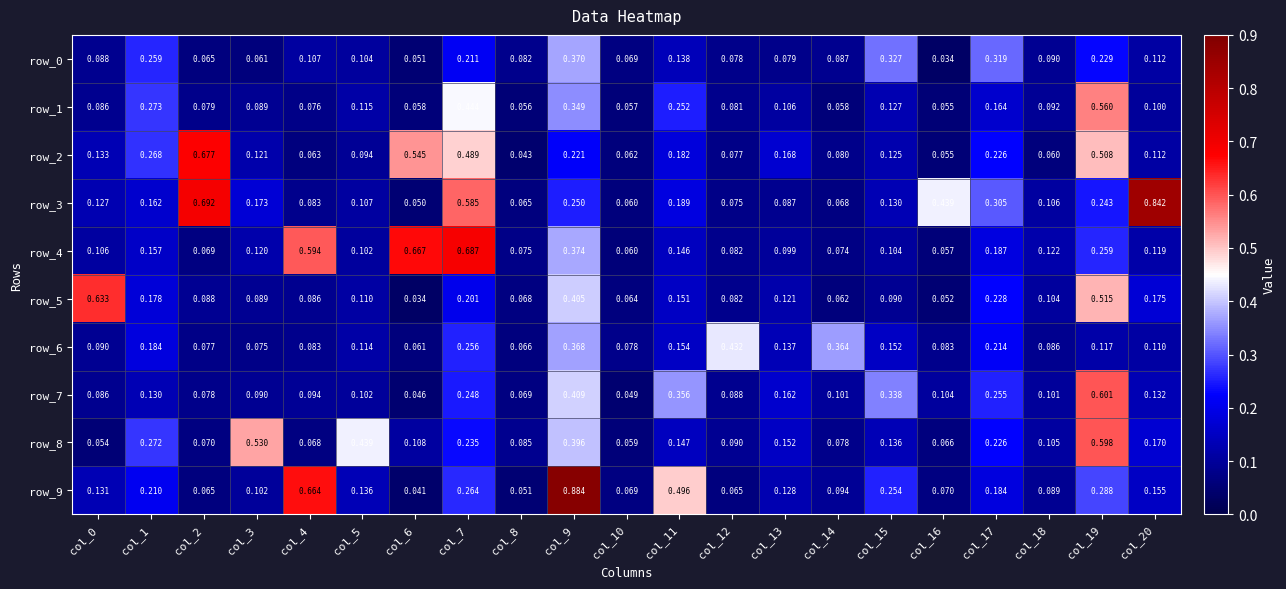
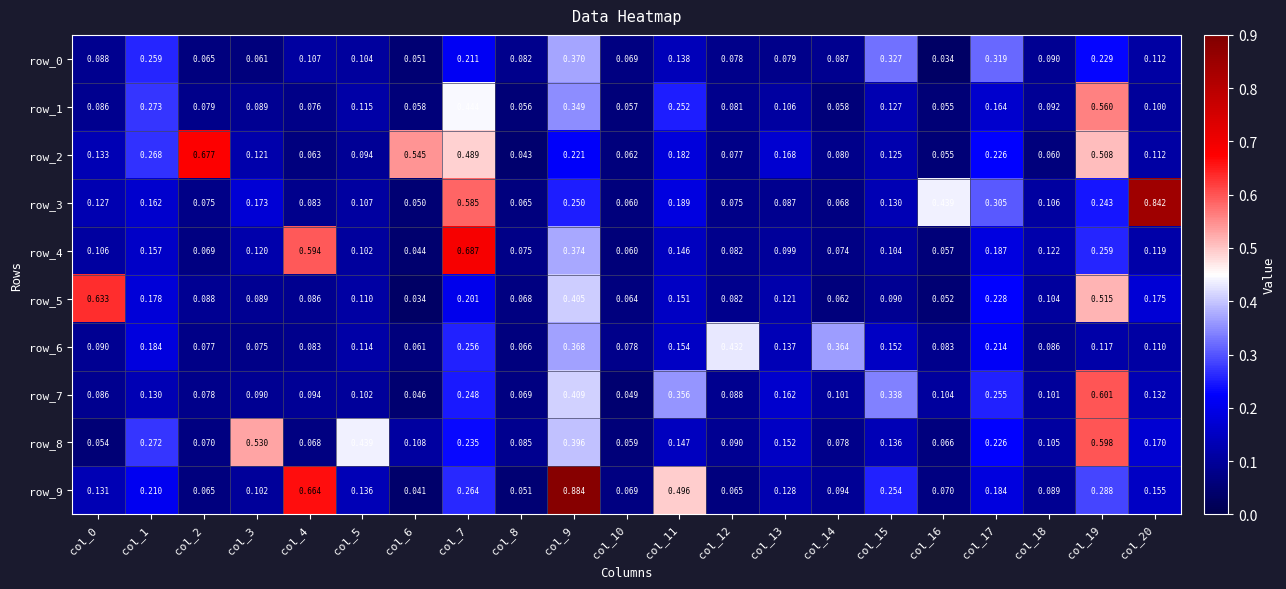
  {
    "row_3": {
      "col_0": 0.127,
      "col_1": 0.162,
-     "col_2": 0.692,
+     "col_2": 0.075,
      "col_3": 0.173,
      "col_4": 0.083,
      "col_5": 0.107,
      "col_6": 0.050,
      "col_7": 0.585,
      "col_8": 0.065,
      "col_9": 0.250,
      "col_10": 0.060,
      "col_11": 0.189,
      "col_12": 0.075,
      "col_13": 0.087,
      "col_14": 0.068,
      "col_15": 0.130,
      "col_17": 0.305,
      "col_18": 0.106,
      "col_19": 0.243,
      "col_20": 0.842
    },
    "row_4": {
      "col_0": 0.106,
      "col_1": 0.157,
      "col_2": 0.069,
      "col_3": 0.120,
      "col_4": 0.594,
      "col_5": 0.102,
-     "col_6": 0.667,
+     "col_6": 0.044,
      "col_7": 0.687,
      "col_8": 0.075,
      "col_9": 0.374,
      "col_10": 0.060,
      "col_11": 0.146,
      "col_12": 0.082,
      "col_13": 0.099,
      "col_14": 0.074,
      "col_15": 0.104,
      "col_16": 0.057,
      "col_17": 0.187,
      "col_18": 0.122,
      "col_19": 0.259,
      "col_20": 0.119
    }
  }
